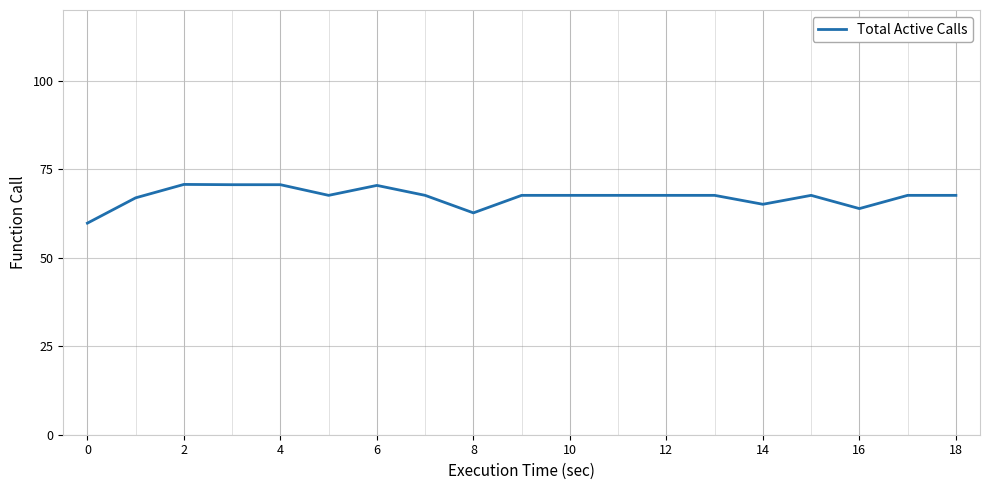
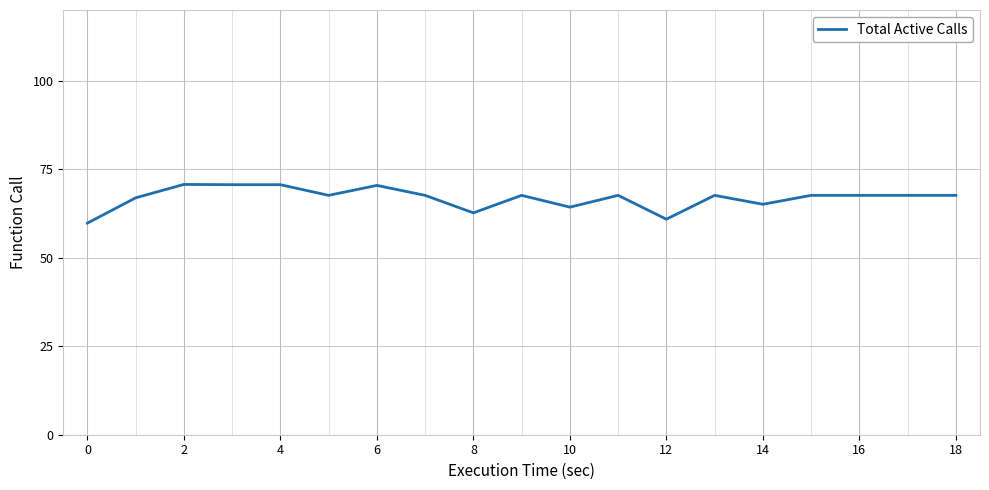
  {
    "0": 60,
    "2": 71,
    "4": 71,
    "6": 70,
    "8": 63,
-   "10": 68,
-   "12": 68,
+   "10": 64,
+   "12": 61,
    "14": 65,
-   "16": 64,
+   "16": 68,
    "18": 68
  }
